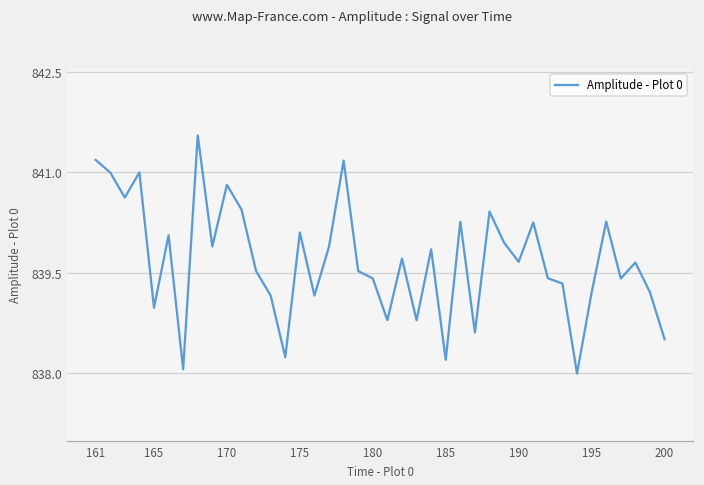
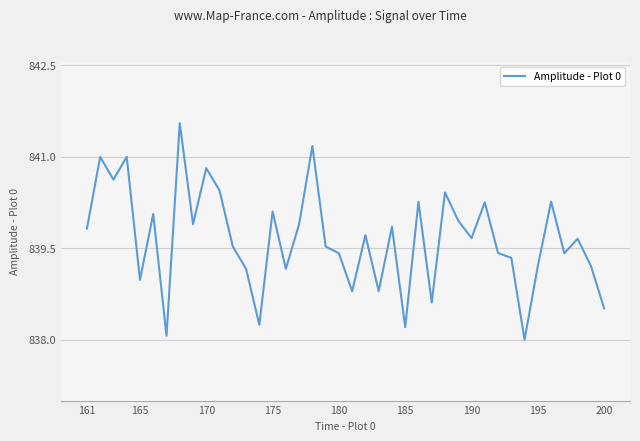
  {
-   "161": 841.2,
+   "161": 839.8,
    "165": 839.0,
    "170": 840.8,
    "175": 840.1,
    "180": 839.4,
    "185": 838.2,
    "190": 839.7,
    "195": 839.2,
    "200": 838.5
  }
